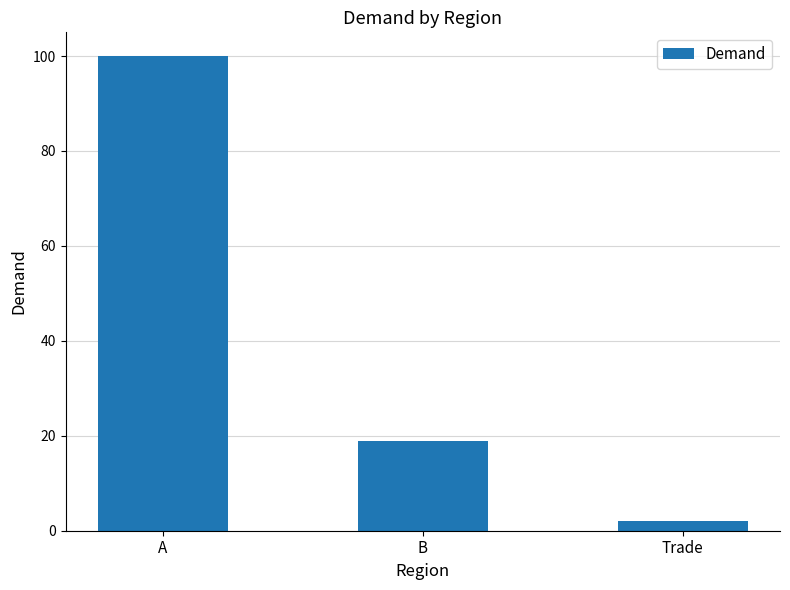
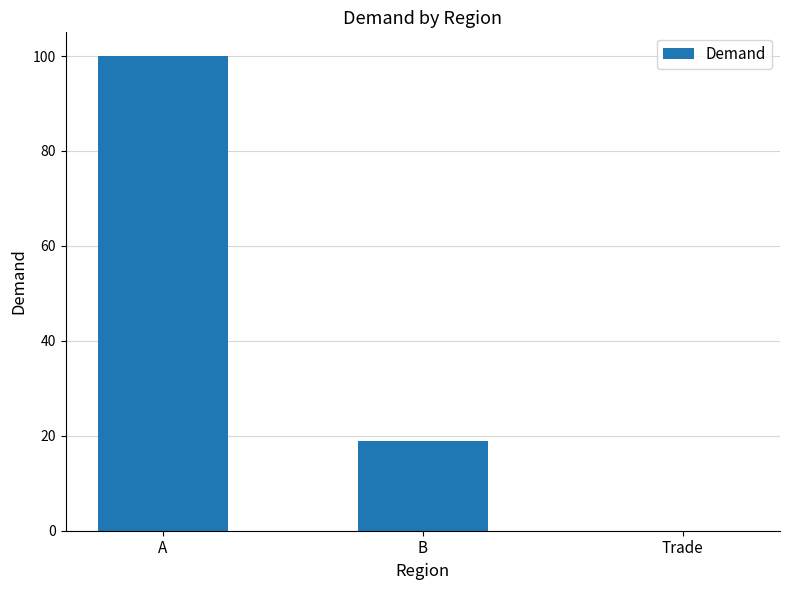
  {
    "A": 100,
    "B": 19,
-   "Trade": 2
+   "Trade": 0
  }
